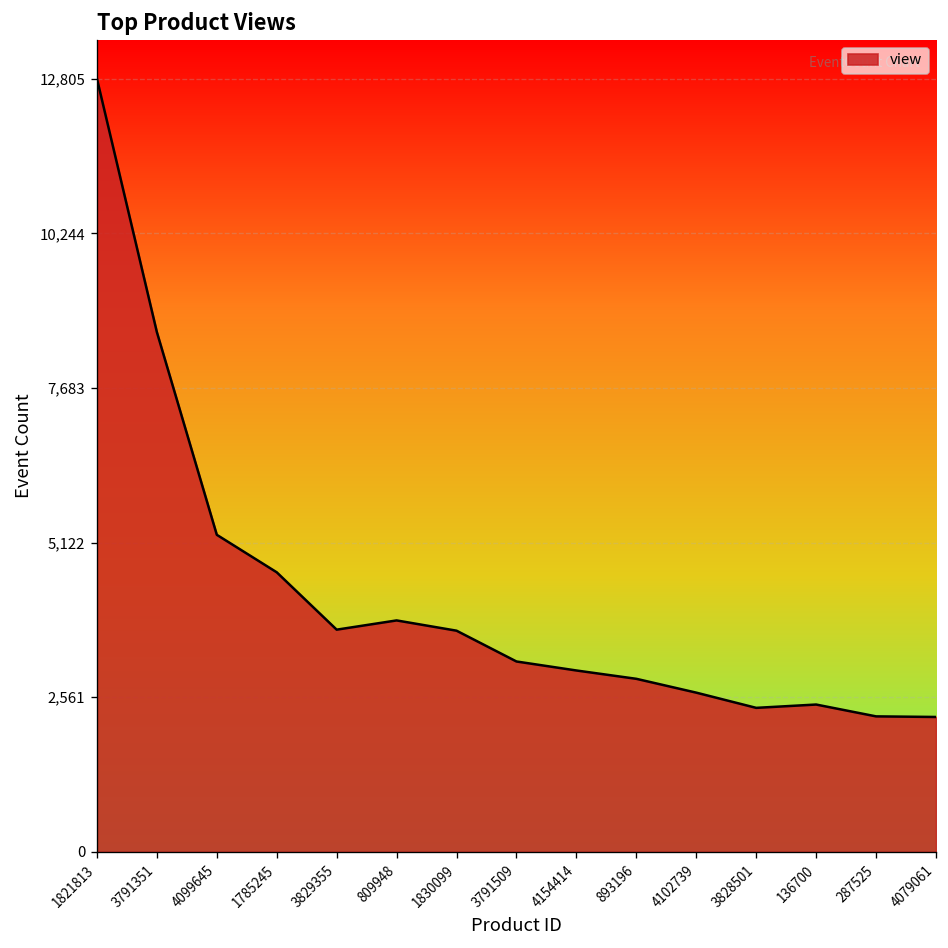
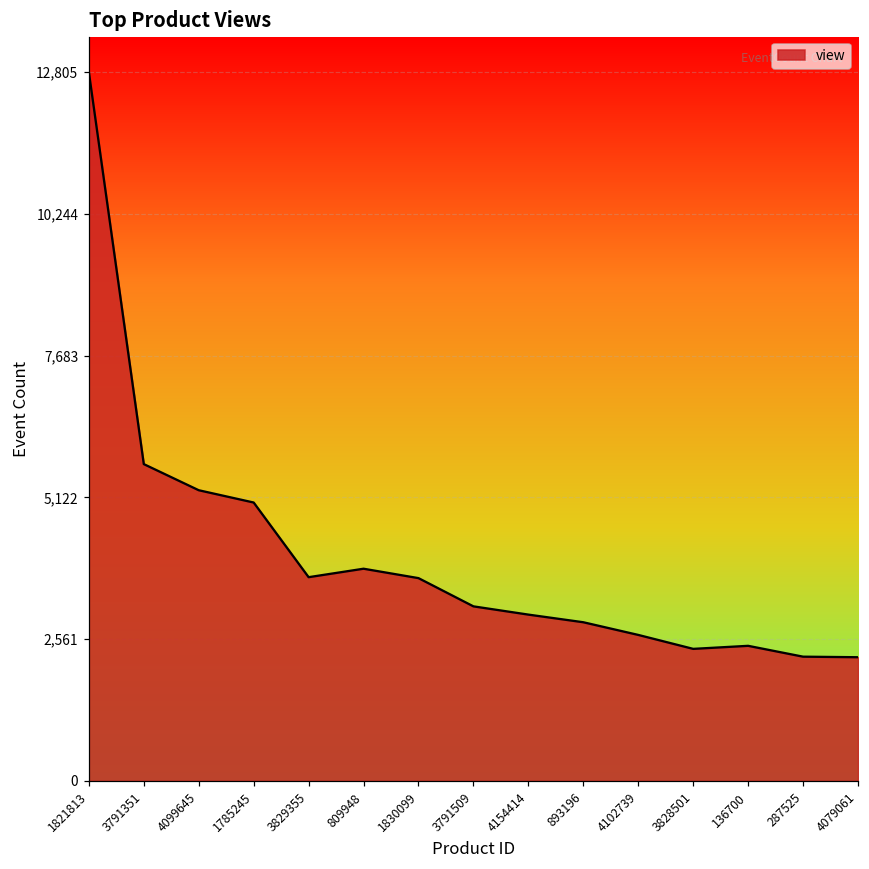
  {
    "1821813": "12,800",
-   "3791351": "8,600",
+   "3791351": "5,700",
    "4099645": "5,300",
-   "1785245": "4,600",
+   "1785245": "5,000",
    "3829355": "3,700",
    "809948": "3,800",
    "1830099": "3,700",
    "3791509": "3,200",
    "4154414": "3,000",
    "893196": "2,900",
    "4102739": "2,600",
    "3828501": "2,400",
    "136700": "2,400",
    "287525": "2,200",
    "4079061": "2,200"
  }
